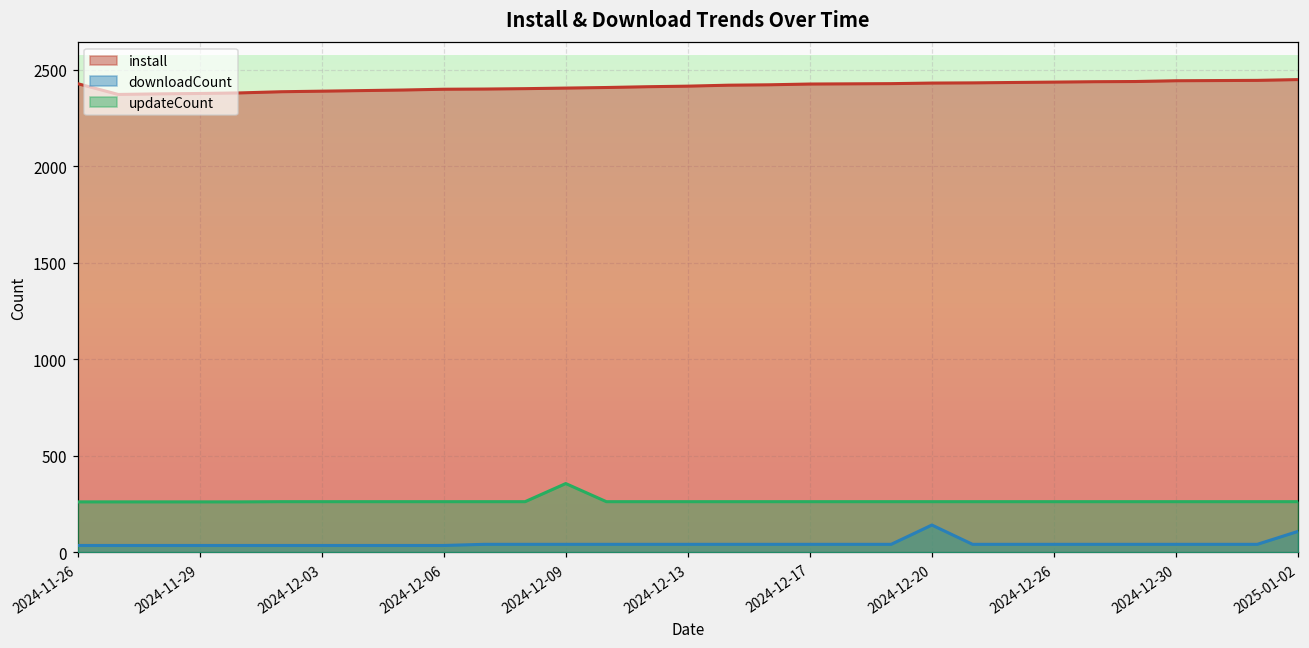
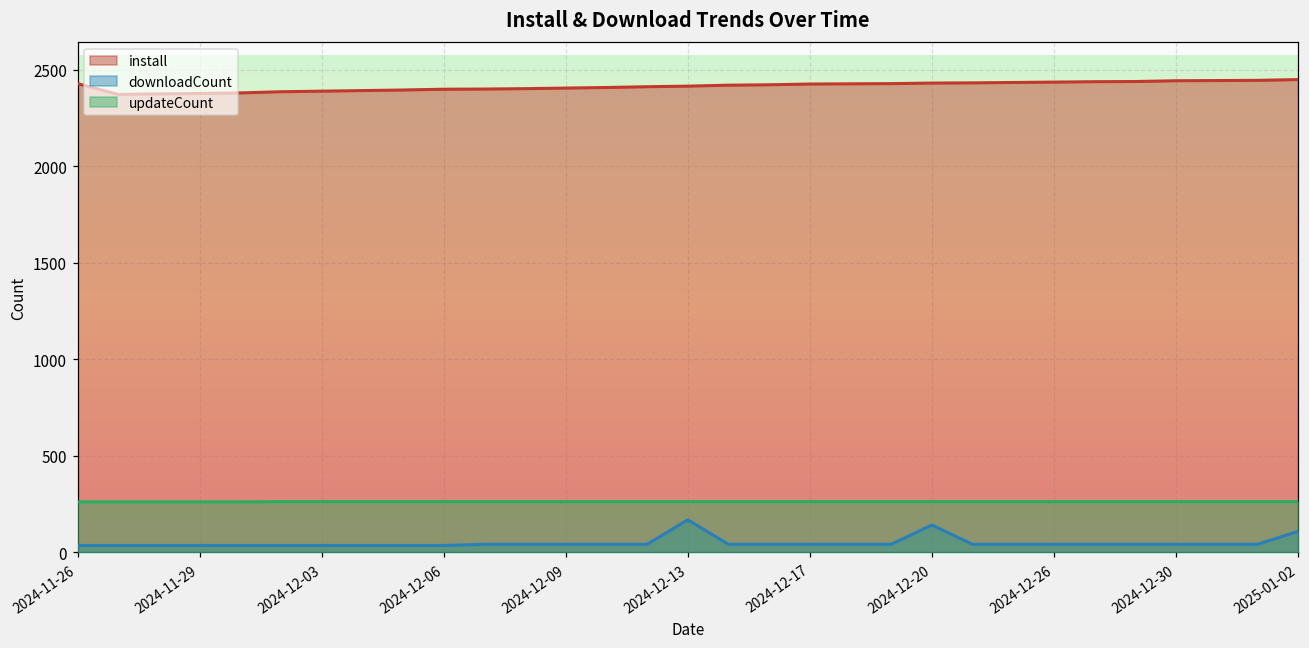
  {
    "install": {
      "2024-11-26": 2430,
      "2024-12-03": 2390,
      "2024-12-06": 2400,
      "2024-12-09": 2410,
      "2024-12-13": 2420,
      "2024-12-17": 2430,
      "2024-12-20": 2430,
      "2024-12-26": 2440,
      "2024-12-30": 2440,
      "2025-01-02": 2450
    },
    "downloadCount": {
      "2024-11-26": 40,
      "2024-11-29": 40,
      "2024-12-03": 40,
      "2024-12-06": 40,
      "2024-12-09": 40,
-     "2024-12-13": 40,
+     "2024-12-13": 170,
      "2024-12-17": 40,
      "2024-12-20": 140,
      "2024-12-26": 40,
      "2024-12-30": 40,
      "2025-01-02": 110
    },
    "updateCount": {
      "2024-11-26": 260,
      "2024-11-29": 260,
      "2024-12-03": 260,
      "2024-12-06": 260,
-     "2024-12-09": 360,
+     "2024-12-09": 260,
      "2024-12-13": 260,
      "2024-12-17": 260,
      "2024-12-20": 260,
      "2024-12-26": 260,
      "2024-12-30": 260,
      "2025-01-02": 260
    }
  }
